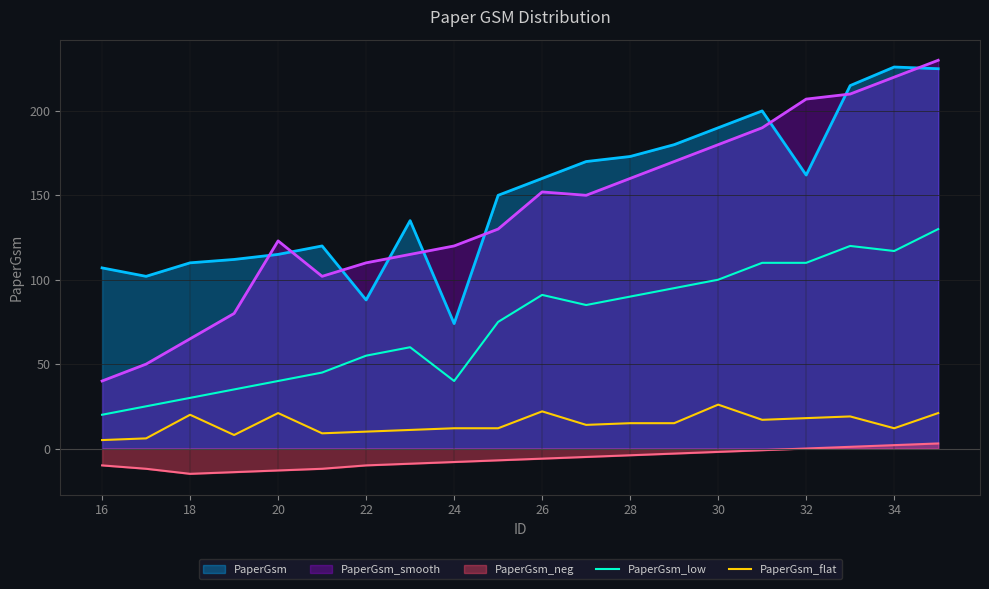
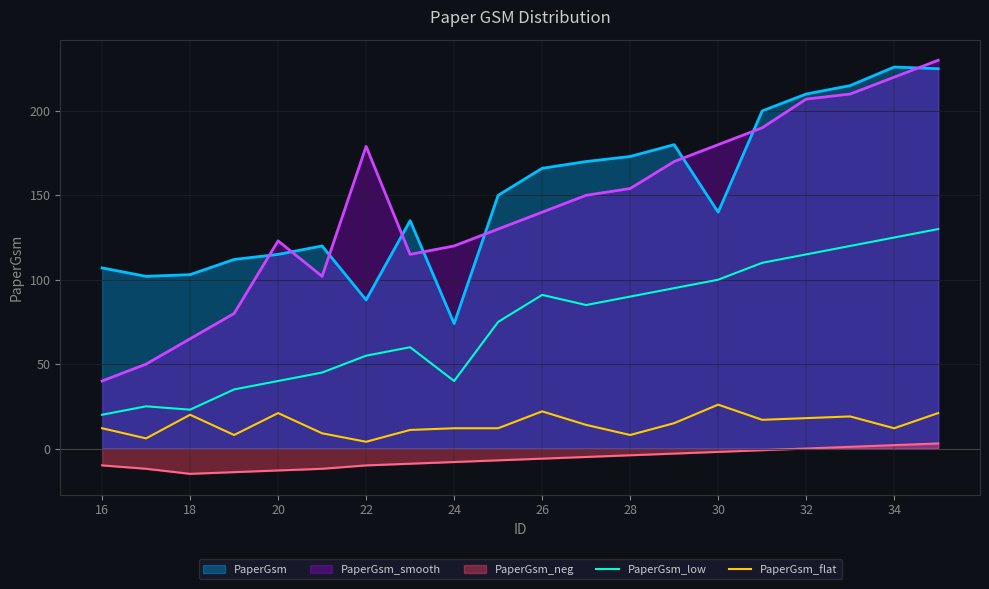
  {
    "PaperGsm": {
      "16": 107,
-     "18": 110,
+     "18": 103,
      "20": 115,
      "22": 88,
      "24": 74,
-     "26": 160,
+     "26": 166,
      "28": 173,
-     "30": 190,
-     "32": 162,
+     "30": 140,
+     "32": 210,
      "34": 226
    },
    "PaperGsm_smooth": {
      "16": 40,
      "18": 65,
      "20": 123,
-     "22": 110,
+     "22": 179,
      "24": 120,
-     "26": 152,
-     "28": 160,
+     "26": 140,
+     "28": 154,
      "30": 180,
      "32": 207,
      "34": 220
    },
    "PaperGsm_low": {
      "16": 20,
-     "18": 30,
+     "18": 23,
      "20": 40,
      "22": 55,
      "24": 40,
      "26": 91,
      "28": 90,
      "30": 100,
-     "32": 110,
-     "34": 117
+     "32": 115,
+     "34": 125
    },
    "PaperGsm_flat": {
-     "16": 5,
+     "16": 12,
      "18": 20,
      "20": 21,
-     "22": 10,
+     "22": 4,
      "24": 12,
      "26": 22,
-     "28": 15,
+     "28": 8,
      "30": 26,
      "32": 18,
      "34": 12
    }
  }
